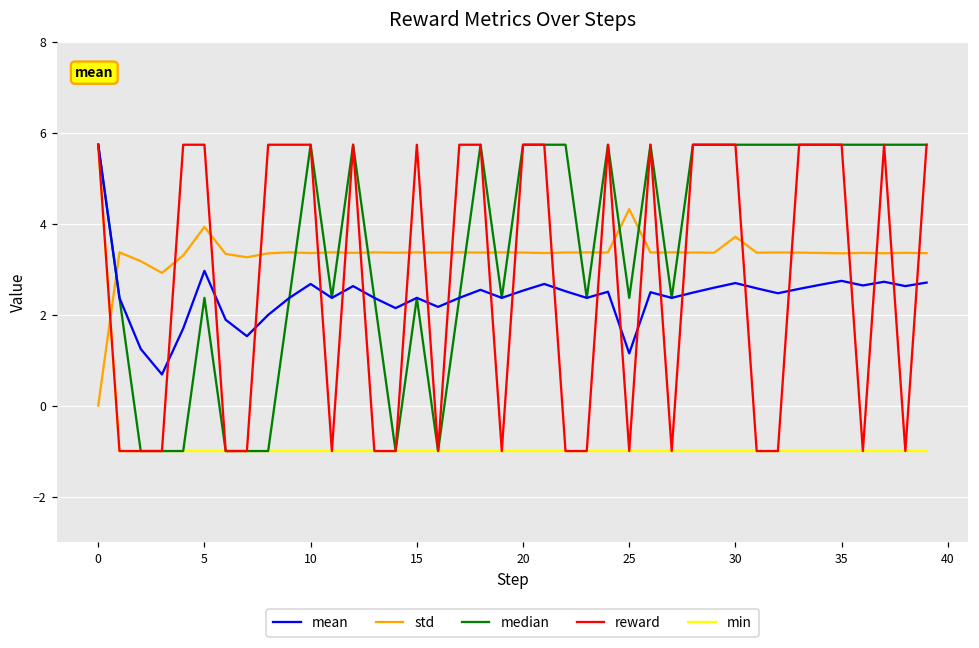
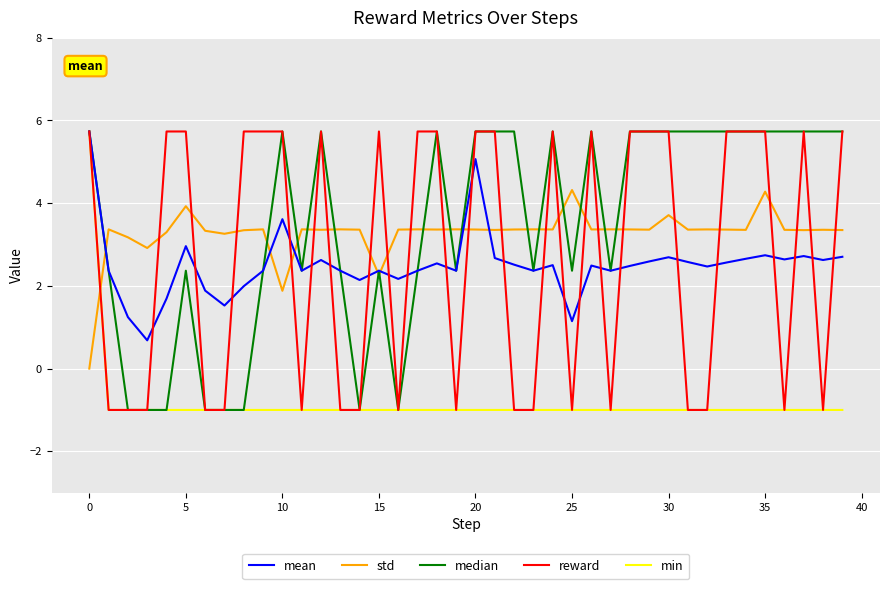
  {
    "mean": {
      "5": 3.0,
-     "10": 2.7,
-     "20": 2.5,
+     "10": 3.6,
+     "20": 5.1,
      "25": 1.1,
      "30": 2.7,
      "35": 2.7
    },
    "std": {
      "0": 0.0,
      "5": 3.9,
-     "10": 3.4,
-     "15": 3.4,
+     "10": 1.9,
+     "15": 2.3,
      "20": 3.4,
      "25": 4.3,
      "30": 3.7,
-     "35": 3.3
+     "35": 4.3
    },
    "median": {
      "5": 2.4,
      "25": 2.4
    },
    "reward": {
      "5": 5.7,
      "15": 5.7
    },
    "min": {
      "5": -1.0,
      "10": -1.0,
      "15": -1.0,
      "20": -1.0,
      "30": -1.0,
      "35": -1.0
    }
  }
